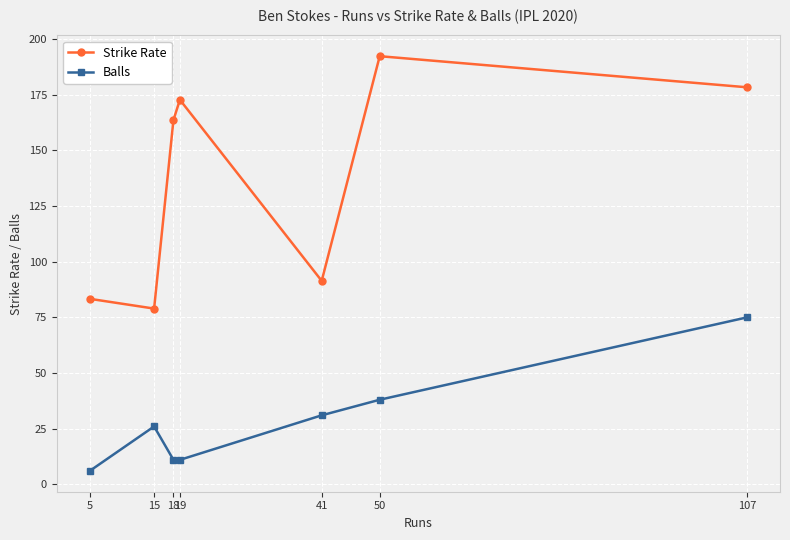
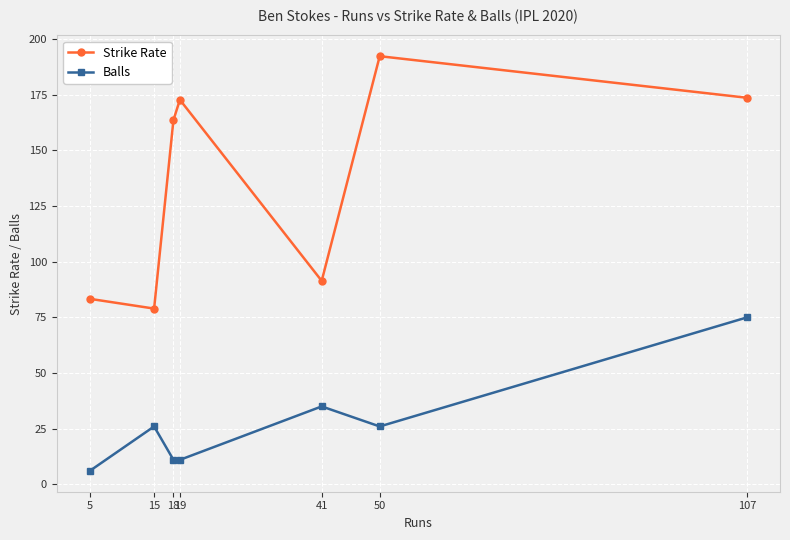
  {
    "Strike Rate": {
      "5": 83,
      "15": 79,
      "41": 91,
      "50": 192,
-     "107": 178
+     "107": 174
    },
    "Balls": {
      "5": 6,
      "15": 26,
-     "41": 31,
-     "50": 38,
+     "41": 35,
+     "50": 26,
      "107": 75
    }
  }
